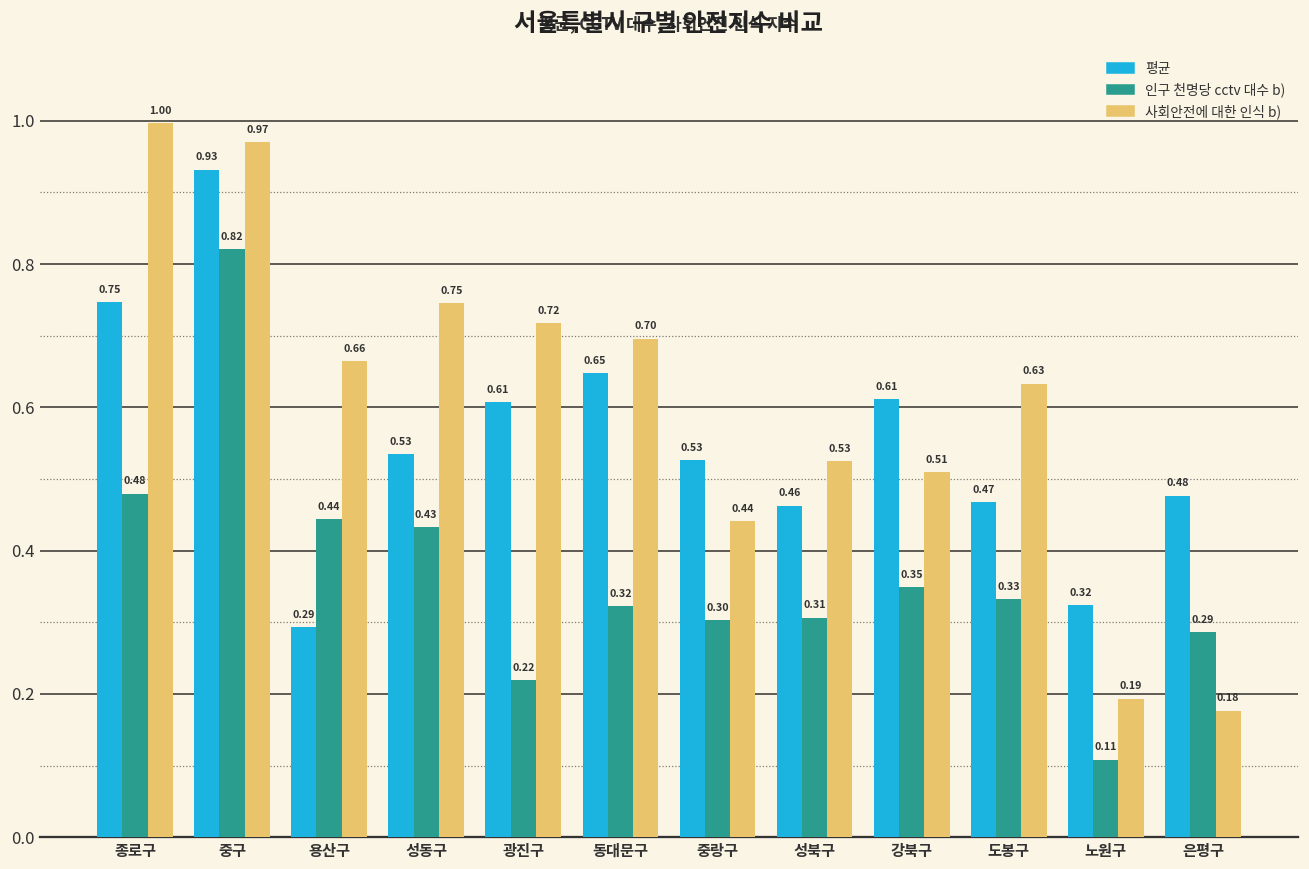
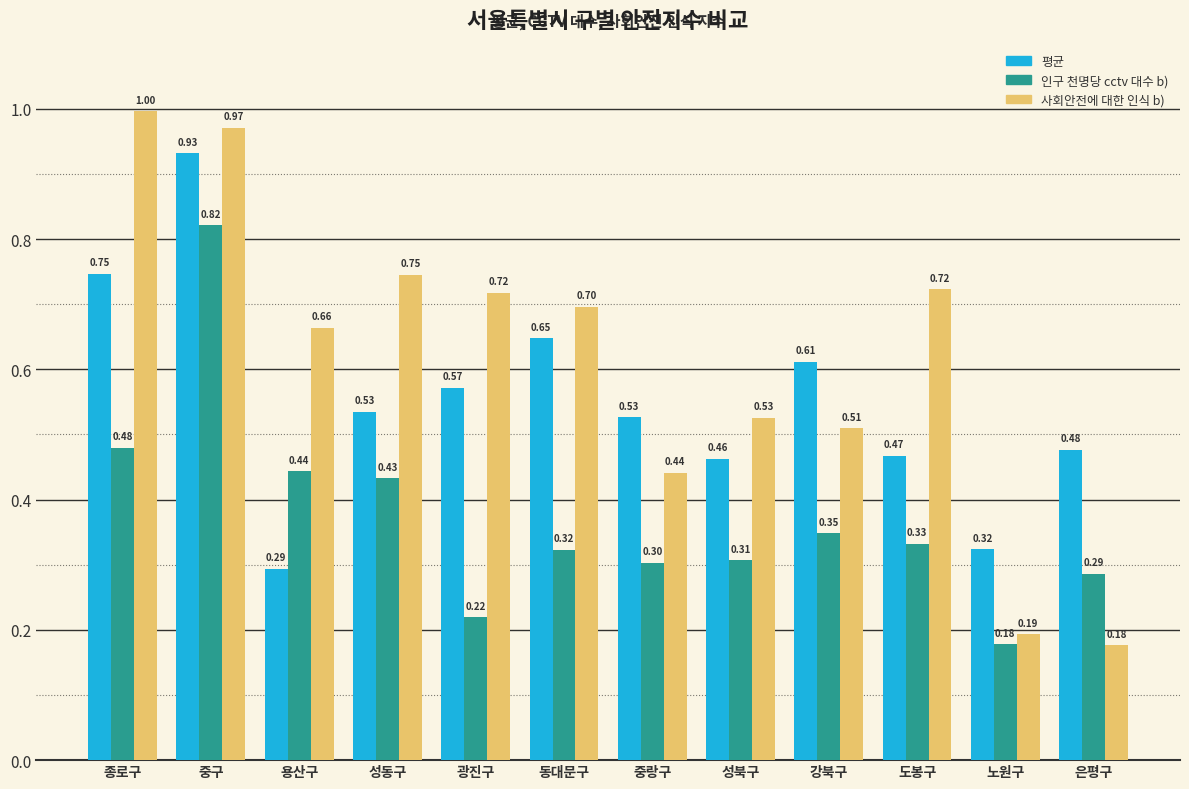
  {
    "평균": {
      "종로구": 0.75,
      "중구": 0.93,
      "용산구": 0.29,
      "성동구": 0.53,
-     "광진구": 0.61,
+     "광진구": 0.57,
      "동대문구": 0.65,
      "중랑구": 0.53,
      "성북구": 0.46,
      "강북구": 0.61,
      "도봉구": 0.47,
      "노원구": 0.32,
      "은평구": 0.48
    },
    "인구 천명당 cctv 대수 b)": {
      "종로구": 0.48,
      "중구": 0.82,
      "용산구": 0.44,
      "성동구": 0.43,
      "광진구": 0.22,
      "동대문구": 0.32,
      "중랑구": 0.30,
      "성북구": 0.31,
      "강북구": 0.35,
      "도봉구": 0.33,
-     "노원구": 0.11,
+     "노원구": 0.18,
      "은평구": 0.29
    },
    "사회안전에 대한 인식 b)": {
      "종로구": 1.00,
      "중구": 0.97,
      "용산구": 0.66,
      "성동구": 0.75,
      "광진구": 0.72,
      "동대문구": 0.70,
      "중랑구": 0.44,
      "성북구": 0.53,
      "강북구": 0.51,
-     "도봉구": 0.63,
+     "도봉구": 0.72,
      "노원구": 0.19,
      "은평구": 0.18
    }
  }
